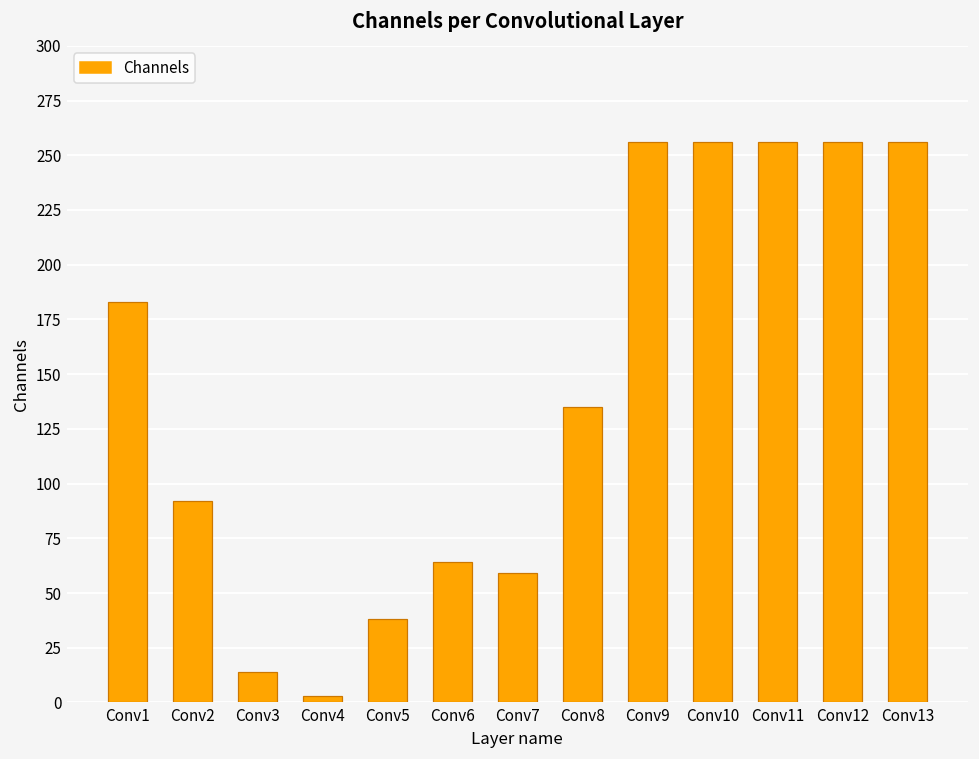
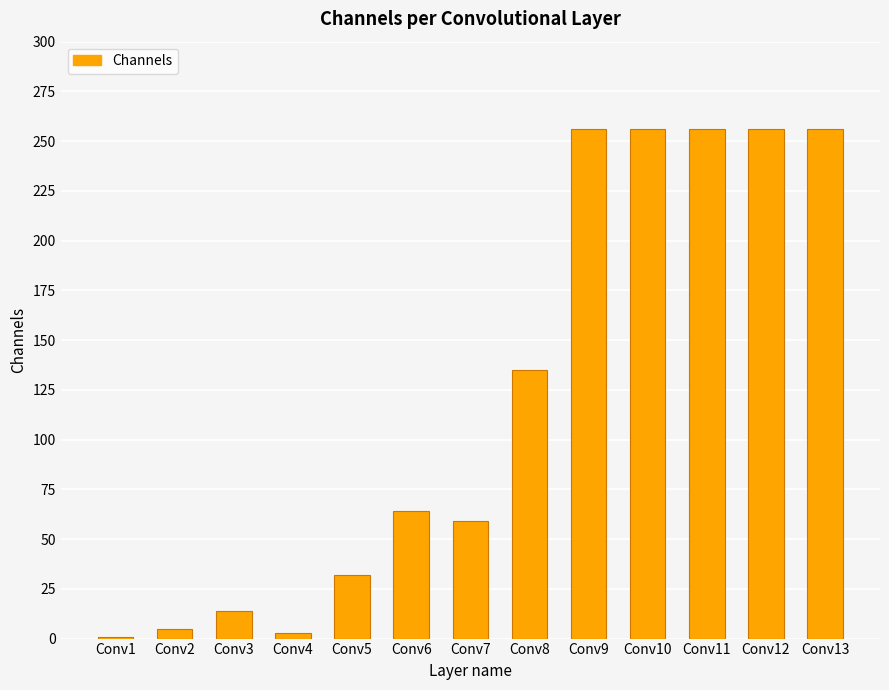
  {
-   "Conv1": 183,
-   "Conv2": 92,
+   "Conv1": 1,
+   "Conv2": 5,
    "Conv3": 14,
    "Conv4": 3,
-   "Conv5": 38,
+   "Conv5": 32,
    "Conv6": 64,
    "Conv7": 59,
    "Conv8": 135,
    "Conv9": 256,
    "Conv10": 256,
    "Conv11": 256,
    "Conv12": 256,
    "Conv13": 256
  }
